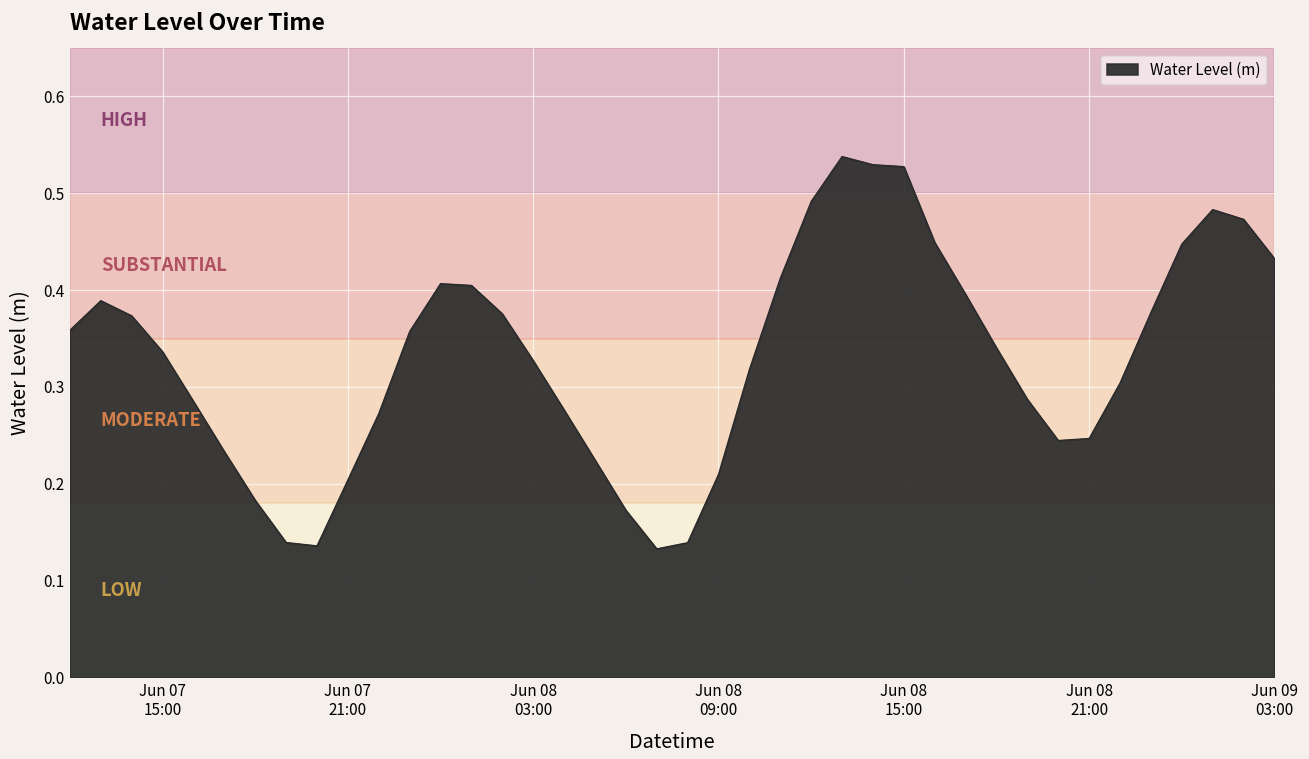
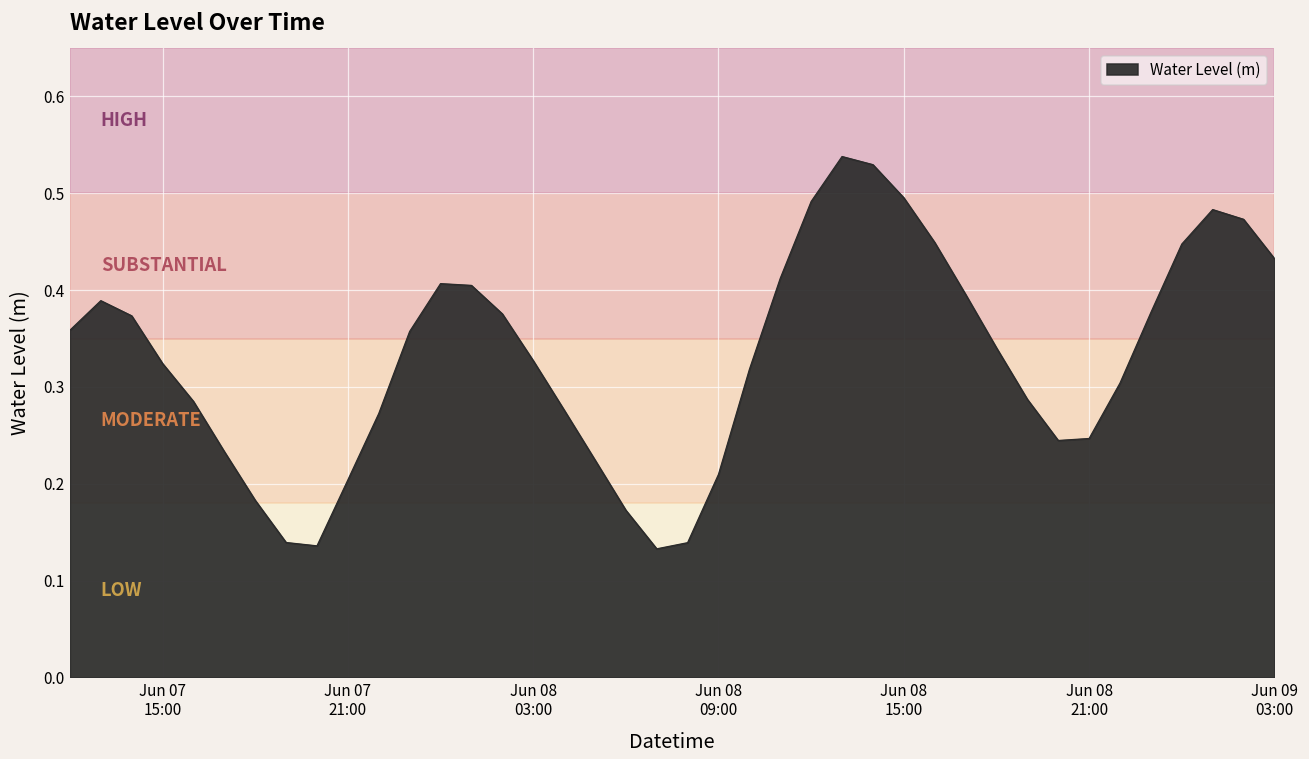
  {
-   "Jun 07 15:00": 0.34,
+   "Jun 07 15:00": 0.32,
    "Jun 07 21:00": 0.20,
    "Jun 08 03:00": 0.33,
    "Jun 08 09:00": 0.21,
-   "Jun 08 15:00": 0.53,
+   "Jun 08 15:00": 0.50,
    "Jun 08 21:00": 0.25,
    "Jun 09 03:00": 0.43
  }
